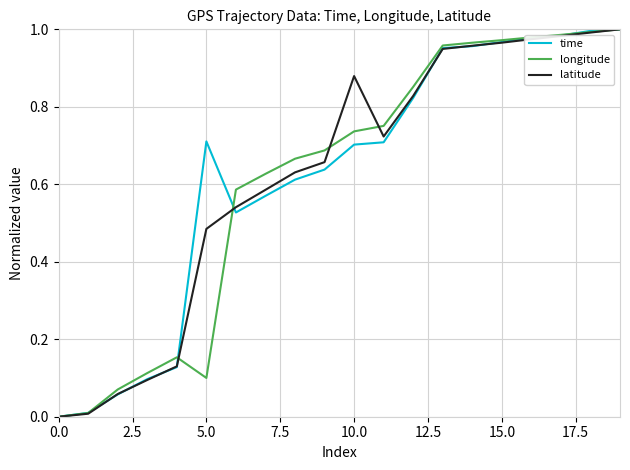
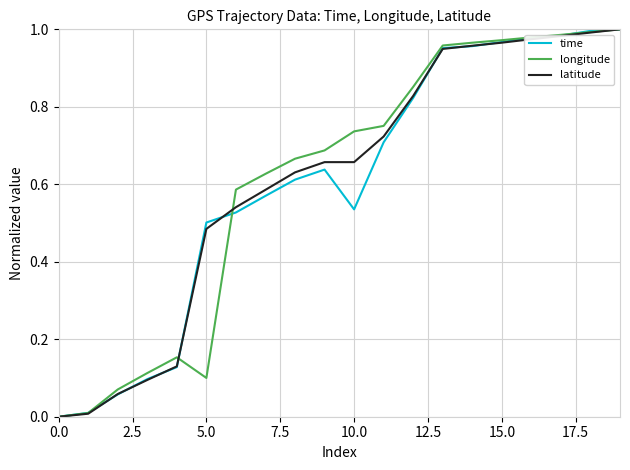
  {
    "time": {
-     "5.0": 0.71,
-     "10.0": 0.70
+     "5.0": 0.50,
+     "10.0": 0.54
    },
    "longitude": {
      "5.0": 0.10,
      "10.0": 0.74
    },
    "latitude": {
      "5.0": 0.48,
-     "10.0": 0.88
+     "10.0": 0.66
    }
  }
